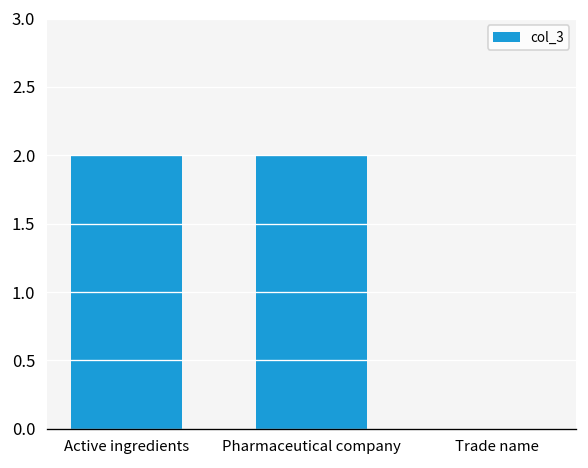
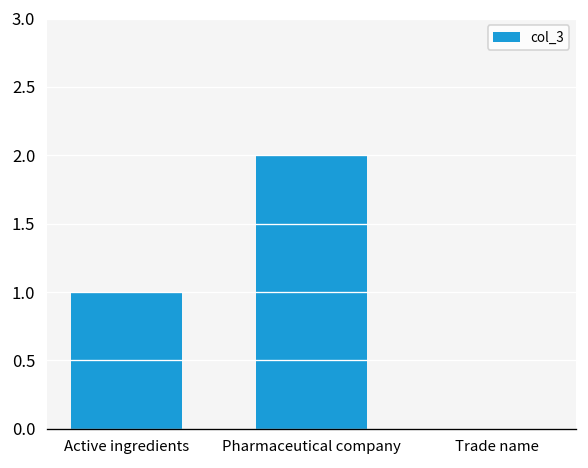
  {
-   "Active ingredients": 2,
+   "Active ingredients": 1,
    "Pharmaceutical company": 2,
    "Trade name": 0
  }
